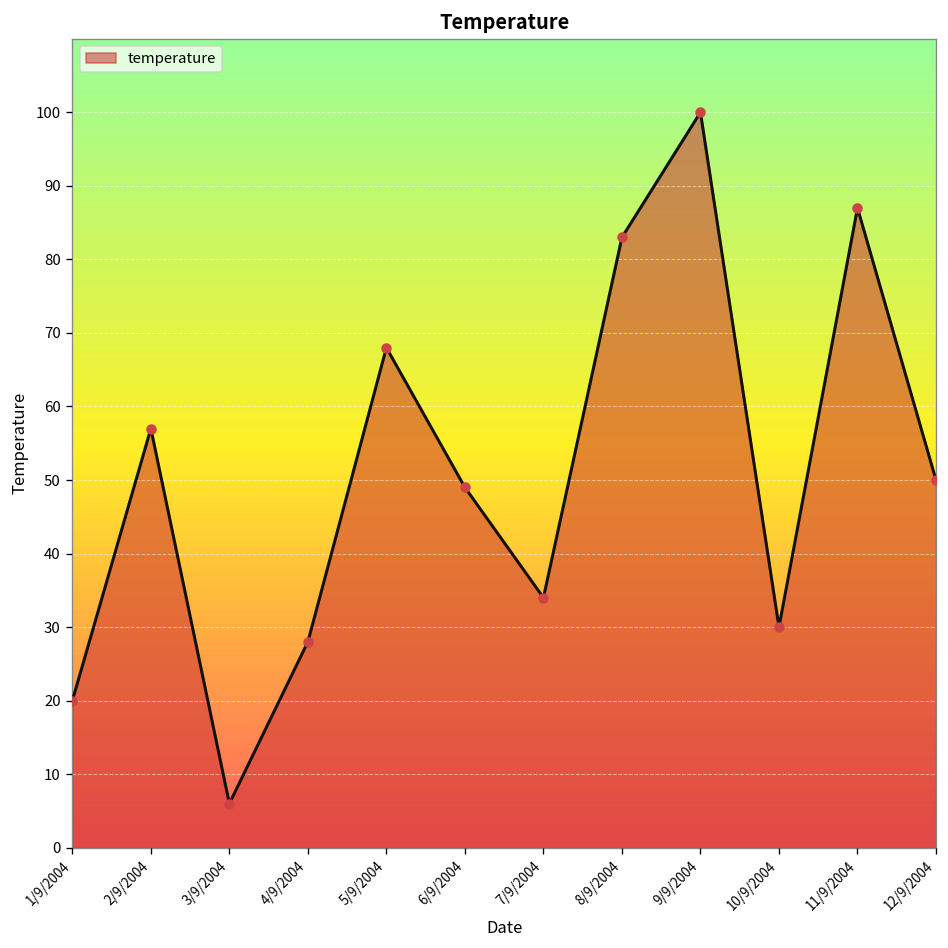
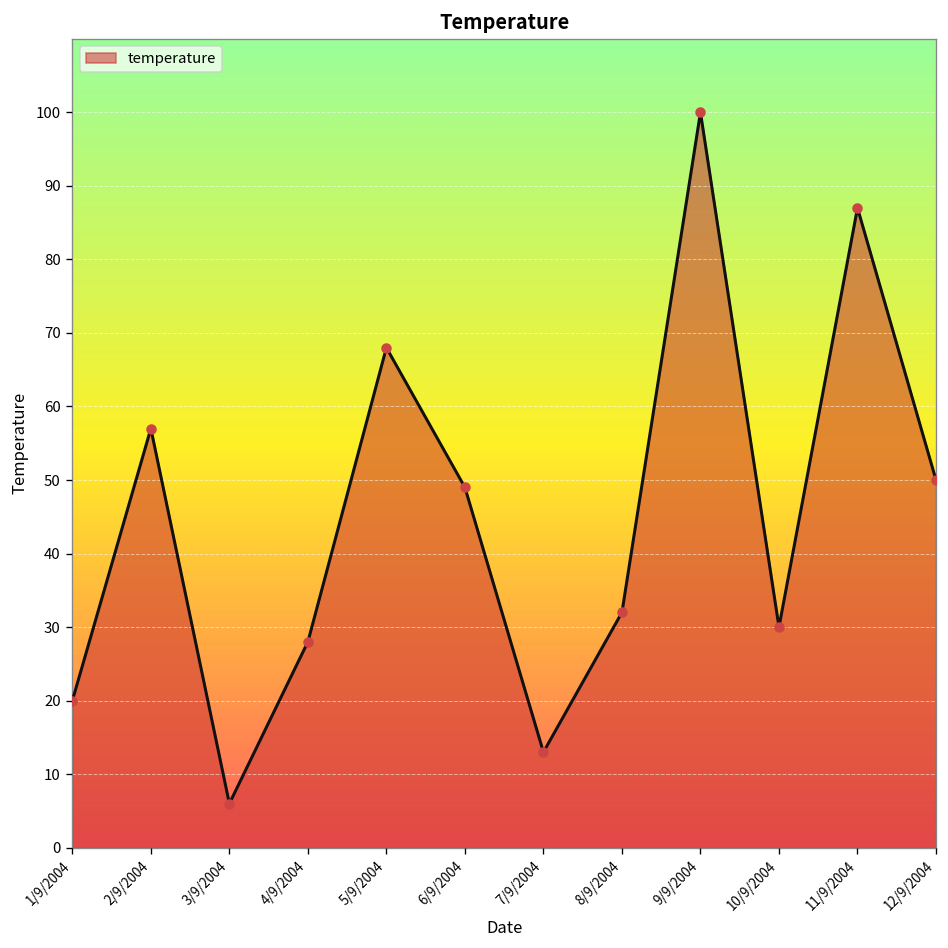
  {
    "1/9/2004": 20,
    "2/9/2004": 57,
    "3/9/2004": 6,
    "4/9/2004": 28,
    "5/9/2004": 68,
    "6/9/2004": 49,
-   "7/9/2004": 34,
-   "8/9/2004": 83,
+   "7/9/2004": 13,
+   "8/9/2004": 32,
    "9/9/2004": 100,
    "10/9/2004": 30,
    "11/9/2004": 87,
    "12/9/2004": 50
  }
